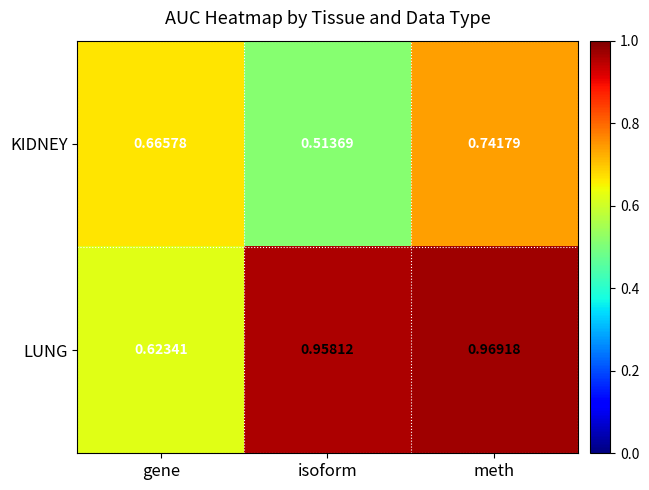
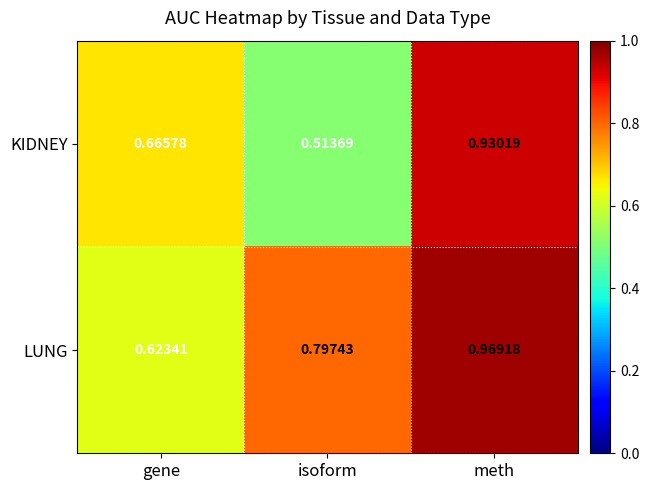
  {
    "KIDNEY": {
      "gene": 0.66578,
      "isoform": 0.51369,
-     "meth": 0.74179
+     "meth": 0.93019
    },
    "LUNG": {
      "gene": 0.62341,
-     "isoform": 0.95812,
+     "isoform": 0.79743,
      "meth": 0.96918
    }
  }
